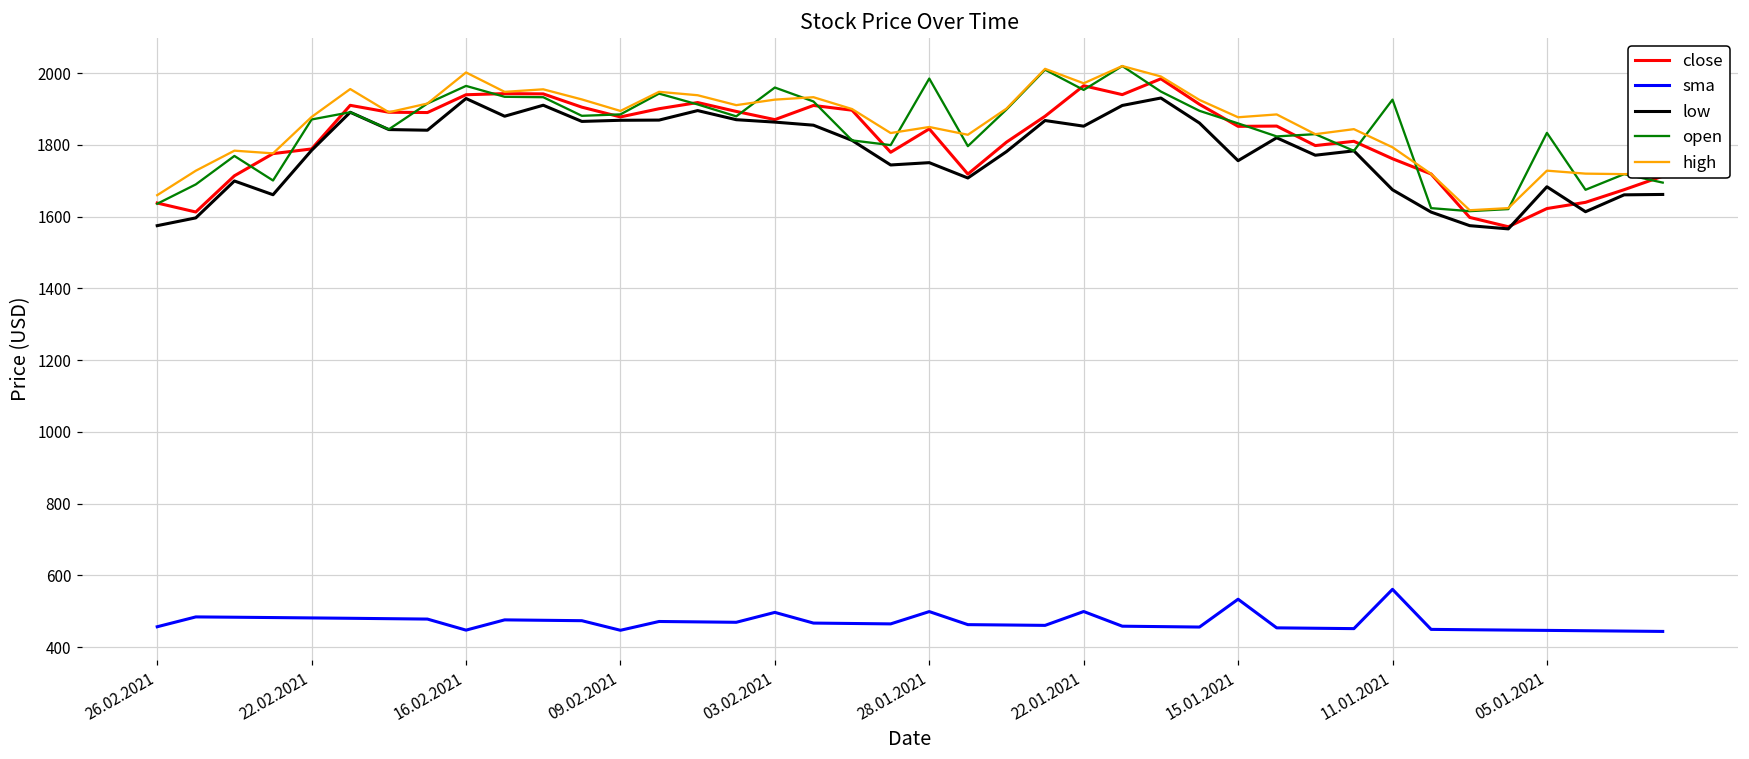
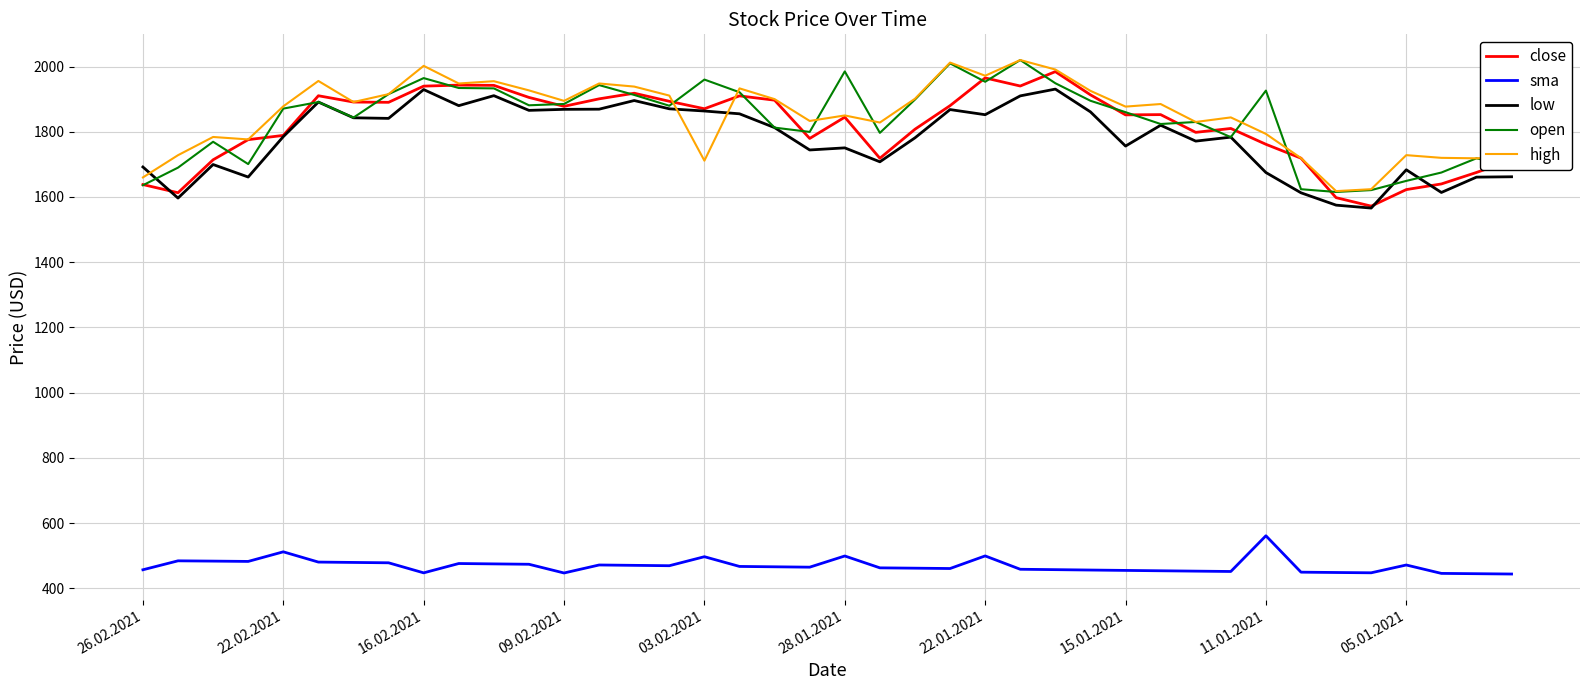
  {
    "close": {
      "16.02.2021": 1940,
      "15.01.2021": 1850,
      "11.01.2021": 1760,
      "05.01.2021": 1620
    },
    "sma": {
      "26.02.2021": 460,
-     "22.02.2021": 480,
+     "22.02.2021": 510,
      "16.02.2021": 450,
      "09.02.2021": 450,
      "03.02.2021": 500,
      "28.01.2021": 500,
      "22.01.2021": 500,
-     "15.01.2021": 530,
+     "15.01.2021": 460,
      "11.01.2021": 560,
-     "05.01.2021": 450
+     "05.01.2021": 470
    },
    "low": {
-     "26.02.2021": 1580,
+     "26.02.2021": 1690,
      "16.02.2021": 1930,
      "09.02.2021": 1870,
      "28.01.2021": 1750,
      "22.01.2021": 1850,
      "15.01.2021": 1760,
      "11.01.2021": 1680,
      "05.01.2021": 1680
    },
    "open": {
      "16.02.2021": 1960,
      "03.02.2021": 1960,
      "28.01.2021": 1980,
      "22.01.2021": 1950,
      "15.01.2021": 1860,
      "11.01.2021": 1930,
-     "05.01.2021": 1830
+     "05.01.2021": 1650
    },
    "high": {
      "26.02.2021": 1660,
      "16.02.2021": 2000,
      "09.02.2021": 1890,
-     "03.02.2021": 1930,
+     "03.02.2021": 1710,
      "15.01.2021": 1880,
      "11.01.2021": 1790,
      "05.01.2021": 1730
    }
  }
